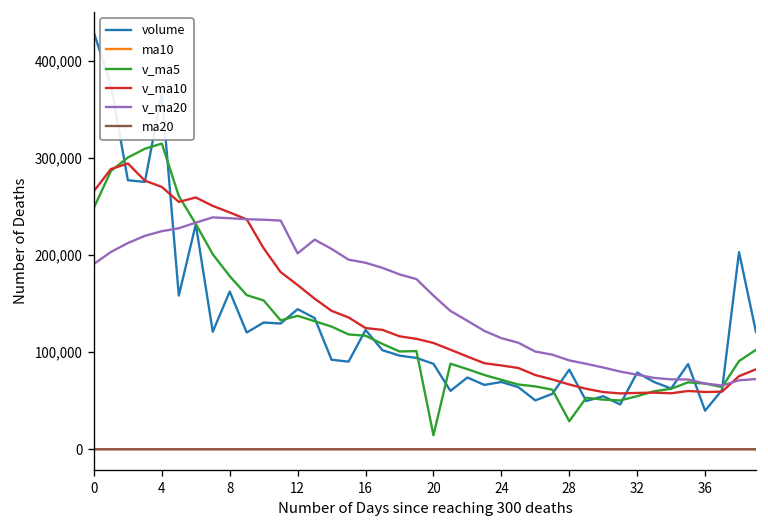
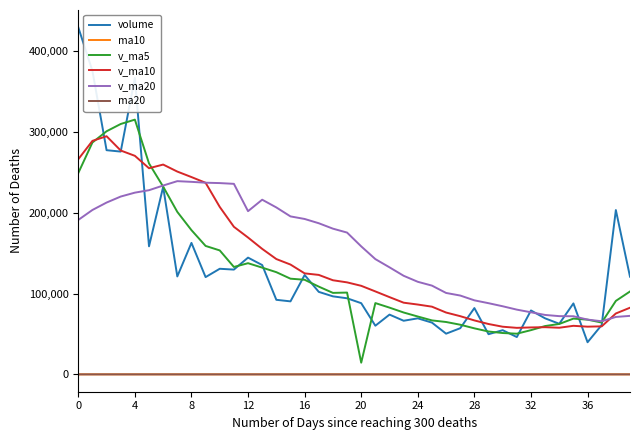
  {
    "volume": {
      "0": "430,000",
      "8": "160,000",
      "12": "140,000",
      "20": "90,000",
      "28": "80,000",
      "36": "40,000"
    },
    "ma20": {
      "0": "0",
      "4": "0",
      "8": "0",
      "12": "0",
      "16": "0",
      "20": "0",
      "24": "0",
      "28": "0",
      "32": "0",
      "36": "0"
    },
    "v_ma5": {
      "0": "250,000",
      "4": "320,000",
      "8": "180,000",
      "12": "140,000",
      "16": "120,000",
      "20": "10,000",
-     "28": "30,000",
+     "28": "60,000",
      "32": "50,000"
    },
    "v_ma10": {
      "0": "270,000",
      "4": "270,000",
      "8": "240,000",
      "12": "170,000",
      "20": "110,000",
      "24": "90,000",
      "28": "70,000",
      "32": "60,000",
      "36": "60,000"
    },
    "v_ma20": {
      "0": "190,000",
      "4": "220,000",
      "8": "240,000",
      "12": "200,000",
      "16": "190,000",
      "20": "160,000",
      "24": "110,000",
      "28": "90,000"
    }
  }
